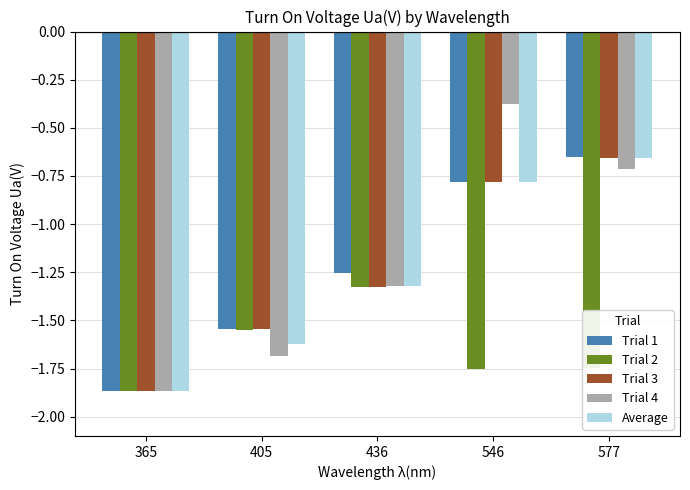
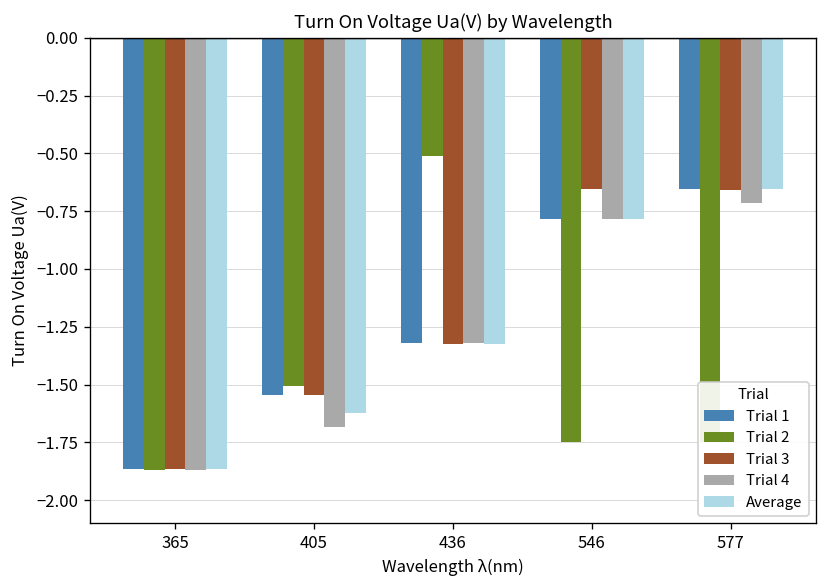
  {
    "Trial 1": {
      "365": -1.87,
      "405": -1.54,
-     "436": -1.25,
+     "436": -1.32,
      "546": -0.78,
      "577": -0.65
    },
    "Trial 2": {
      "365": -1.87,
-     "405": -1.55,
-     "436": -1.32,
+     "405": -1.51,
+     "436": -0.51,
      "546": -1.75
    },
    "Trial 3": {
      "365": -1.87,
      "405": -1.55,
      "436": -1.32,
-     "546": -0.78,
+     "546": -0.66,
      "577": -0.66
    },
    "Trial 4": {
      "365": -1.87,
      "405": -1.68,
      "436": -1.32,
-     "546": -0.38,
+     "546": -0.78,
      "577": -0.72
    },
    "Average": {
      "365": -1.87,
      "405": -1.62,
      "436": -1.32,
      "546": -0.78,
      "577": -0.65
    }
  }
